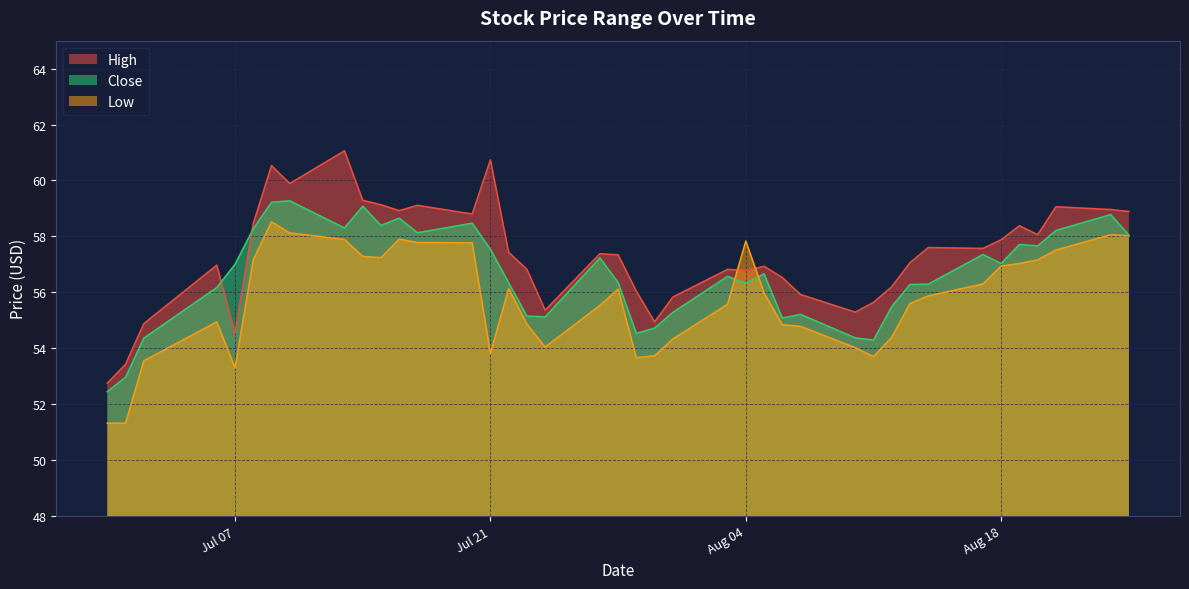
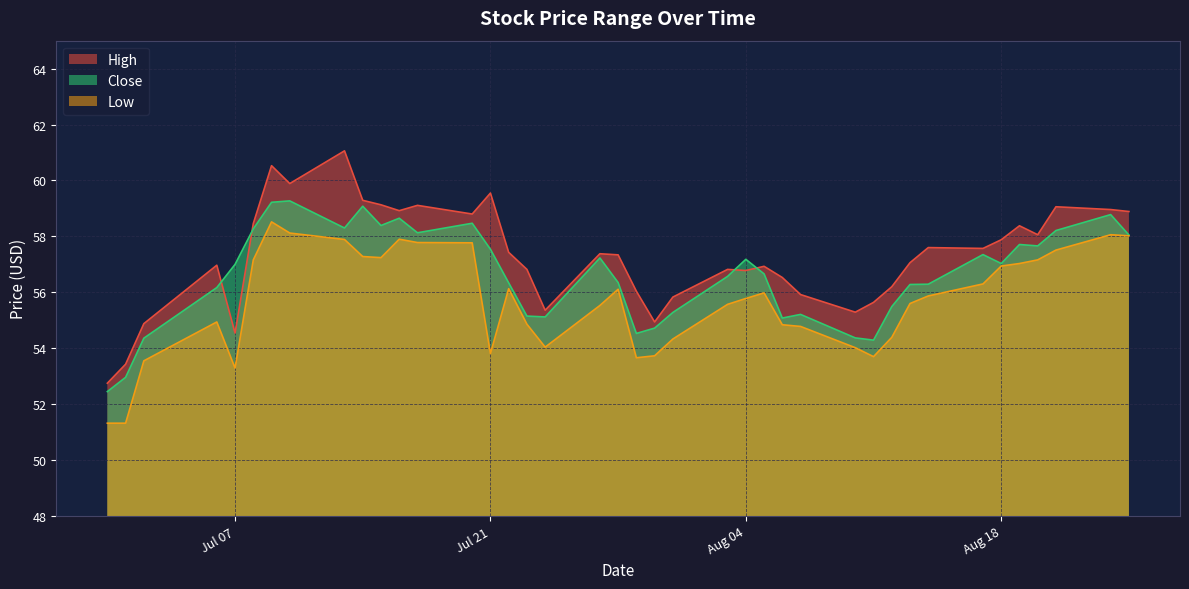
  {
    "High": {
      "Jul 07": 54.5,
-     "Jul 21": 60.7,
+     "Jul 21": 59.5,
      "Aug 04": 56.8,
      "Aug 18": 57.9
    },
    "Close": {
      "Jul 07": 57.0,
      "Jul 21": 57.5,
-     "Aug 04": 56.3
+     "Aug 04": 57.2
    },
    "Low": {
      "Jul 07": 53.3,
      "Jul 21": 53.8,
-     "Aug 04": 57.8
+     "Aug 04": 55.8
    }
  }
